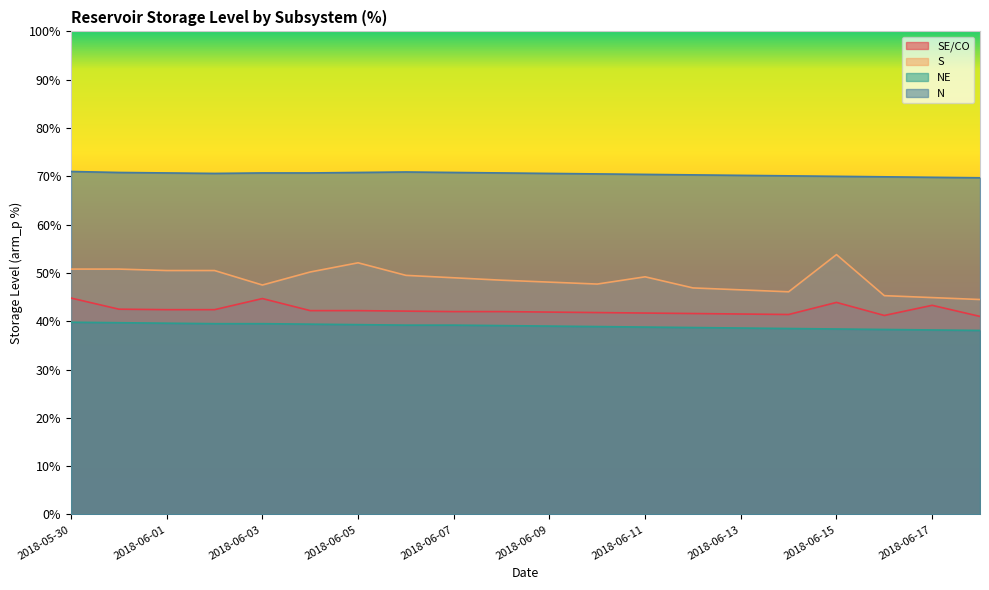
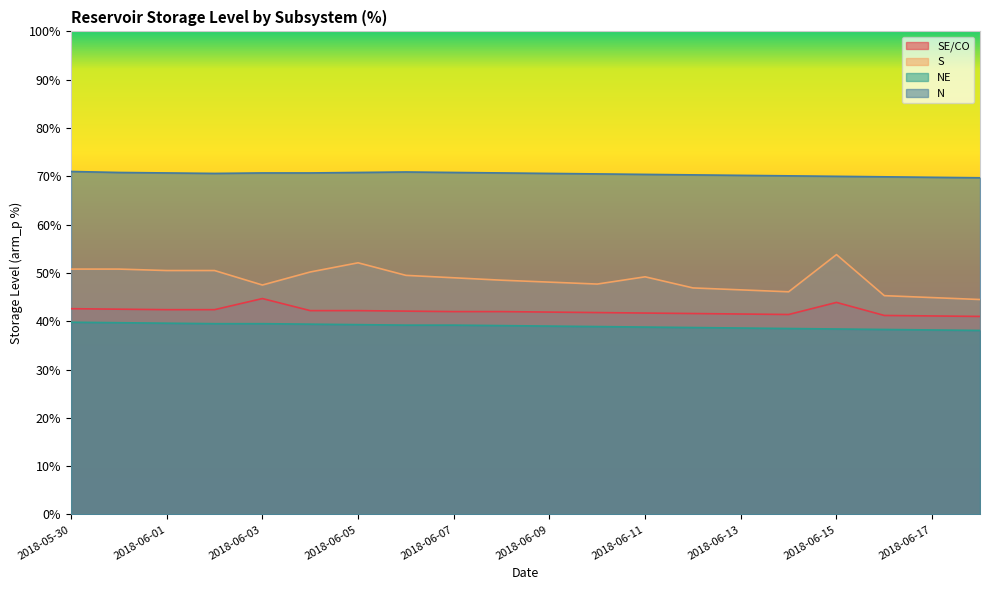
  {
    "SE/CO": {
-     "2018-05-30": "45%",
+     "2018-05-30": "43%",
      "2018-06-01": "42%",
      "2018-06-03": "45%",
      "2018-06-05": "42%",
      "2018-06-07": "42%",
      "2018-06-09": "42%",
      "2018-06-11": "42%",
      "2018-06-13": "42%",
      "2018-06-15": "44%",
-     "2018-06-17": "43%"
+     "2018-06-17": "41%"
    },
    "S": {
      "2018-05-30": "51%",
      "2018-06-01": "51%",
      "2018-06-03": "48%",
      "2018-06-05": "52%",
      "2018-06-07": "49%",
      "2018-06-09": "48%",
      "2018-06-11": "49%",
      "2018-06-13": "47%",
      "2018-06-15": "54%",
      "2018-06-17": "45%"
    }
  }
